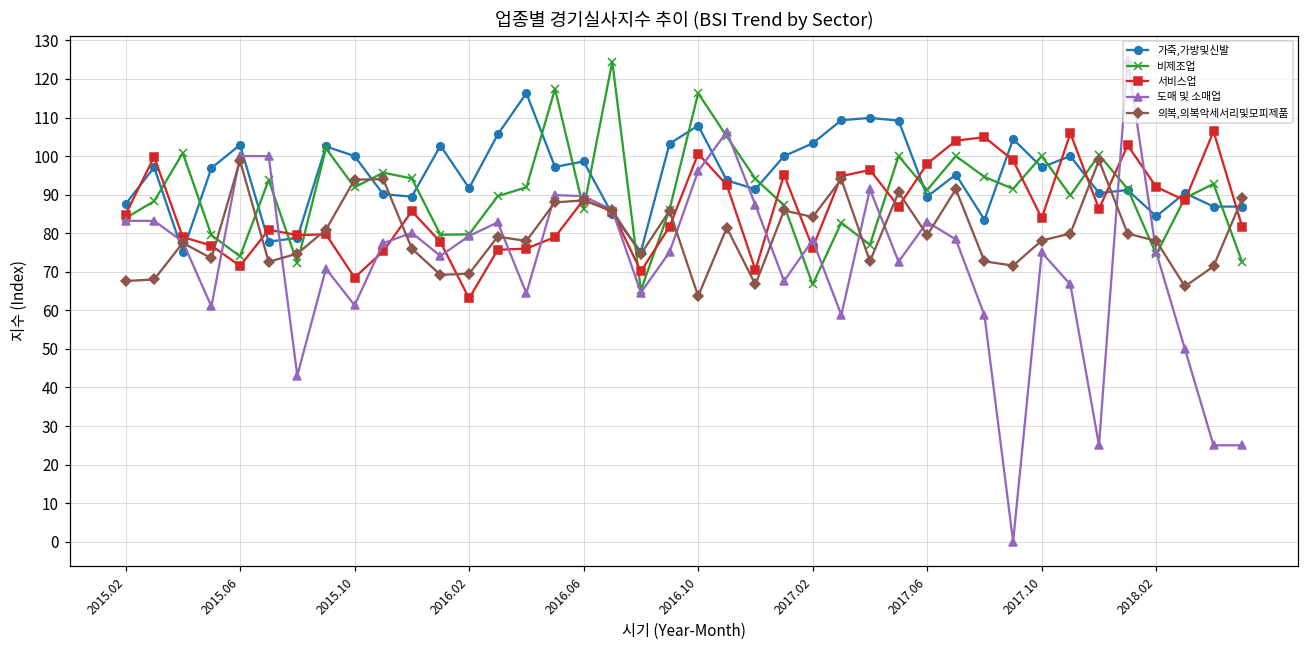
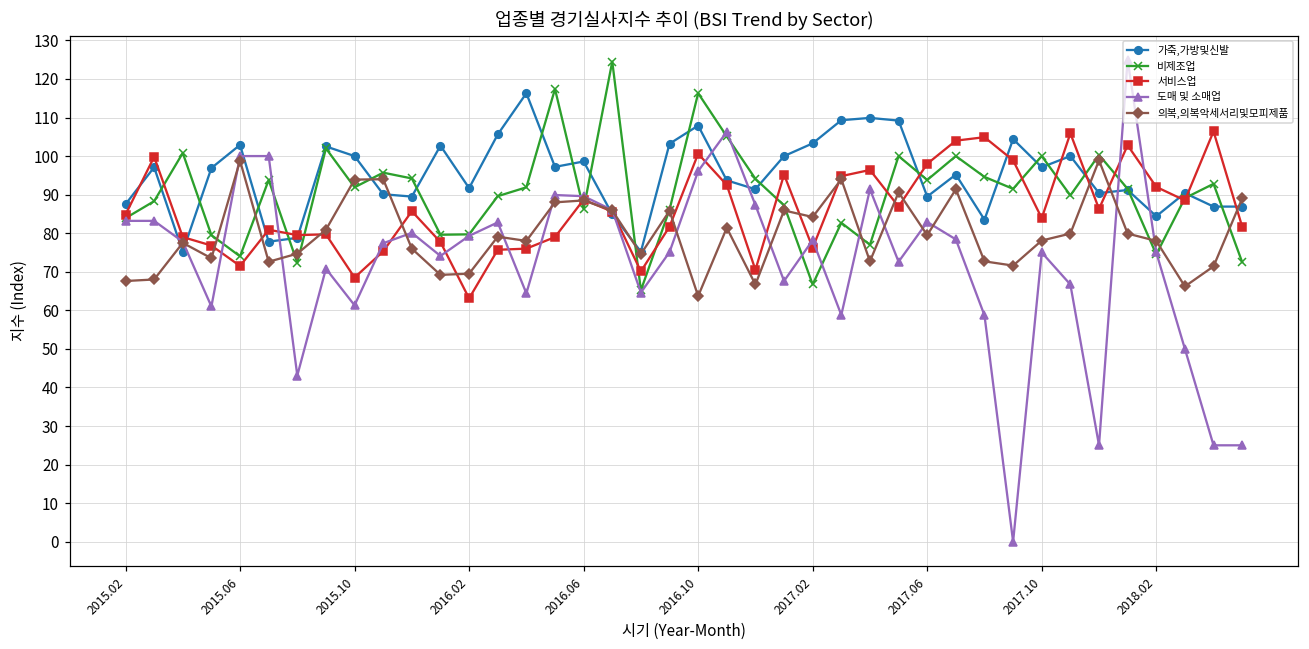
  {
    "가죽,가방및신발": {
      "2015.02": 88,
      "2015.06": 103,
      "2015.10": 100,
      "2016.02": 92,
      "2016.06": 99,
      "2016.10": 108,
      "2017.02": 103,
      "2017.06": 90,
      "2017.10": 97,
      "2018.02": 84
    },
    "비제조업": {
      "2015.06": 74,
      "2015.10": 92,
      "2016.06": 86,
      "2016.10": 116,
      "2017.02": 67,
-     "2017.06": 91,
+     "2017.06": 94,
      "2017.10": 100
    },
    "서비스업": {
      "2015.02": 85,
      "2015.06": 72,
      "2015.10": 69,
      "2016.02": 63,
      "2016.10": 101,
      "2017.02": 76,
      "2017.06": 98,
      "2017.10": 84,
      "2018.02": 92
    },
    "도매 및 소매업": {
      "2015.06": 100,
      "2015.10": 61,
      "2016.06": 90,
      "2016.10": 96,
      "2017.02": 78,
      "2017.06": 83,
      "2017.10": 75
    },
    "의복,의복악세서리및모피제품": {
      "2015.02": 68,
      "2015.06": 99,
      "2015.10": 94,
      "2016.02": 70,
      "2016.10": 64,
      "2017.02": 84,
      "2017.06": 80,
      "2017.10": 78,
      "2018.02": 78
    }
  }
